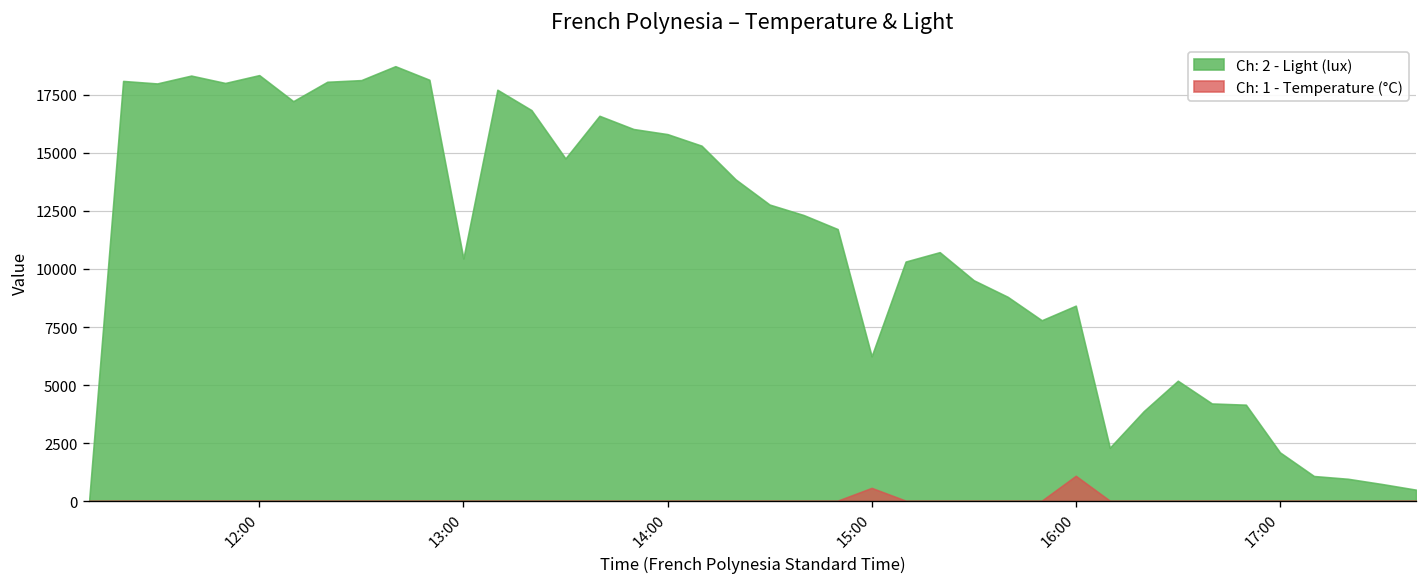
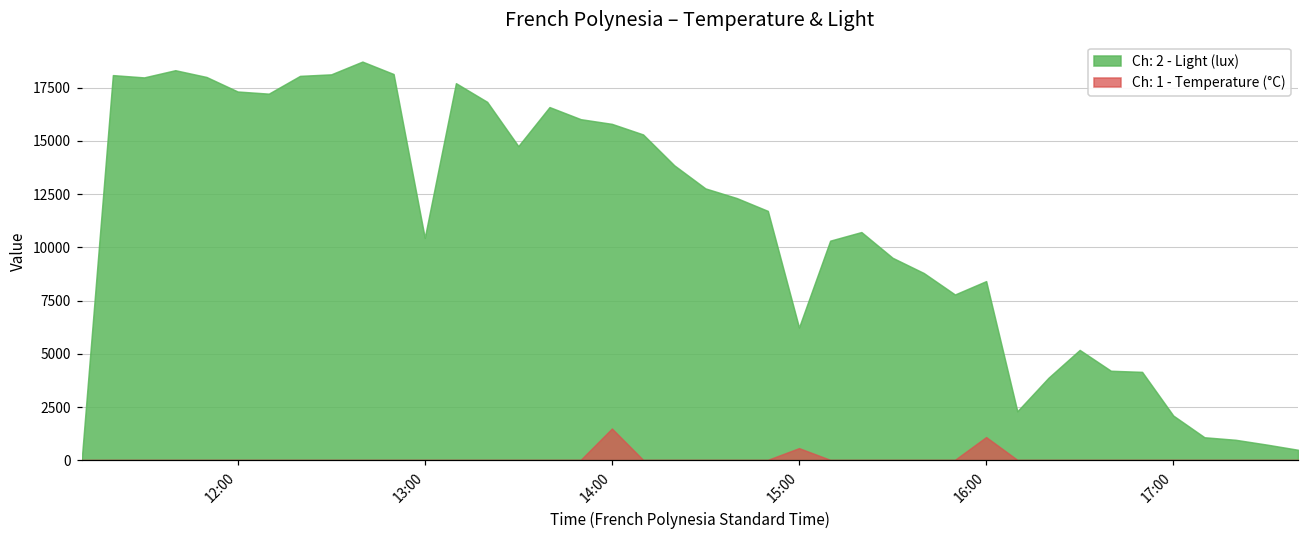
  {
    "Ch: 2 - Light (lux)": {
-     "12:00": 18300,
+     "12:00": 17300,
      "13:00": 10400,
      "14:00": 15800,
      "15:00": 6200,
      "16:00": 8400,
      "17:00": 2100
    },
    "Ch: 1 - Temperature (°C)": {
-     "14:00": 0,
+     "14:00": 1500,
      "15:00": 600,
      "16:00": 1100
    }
  }
